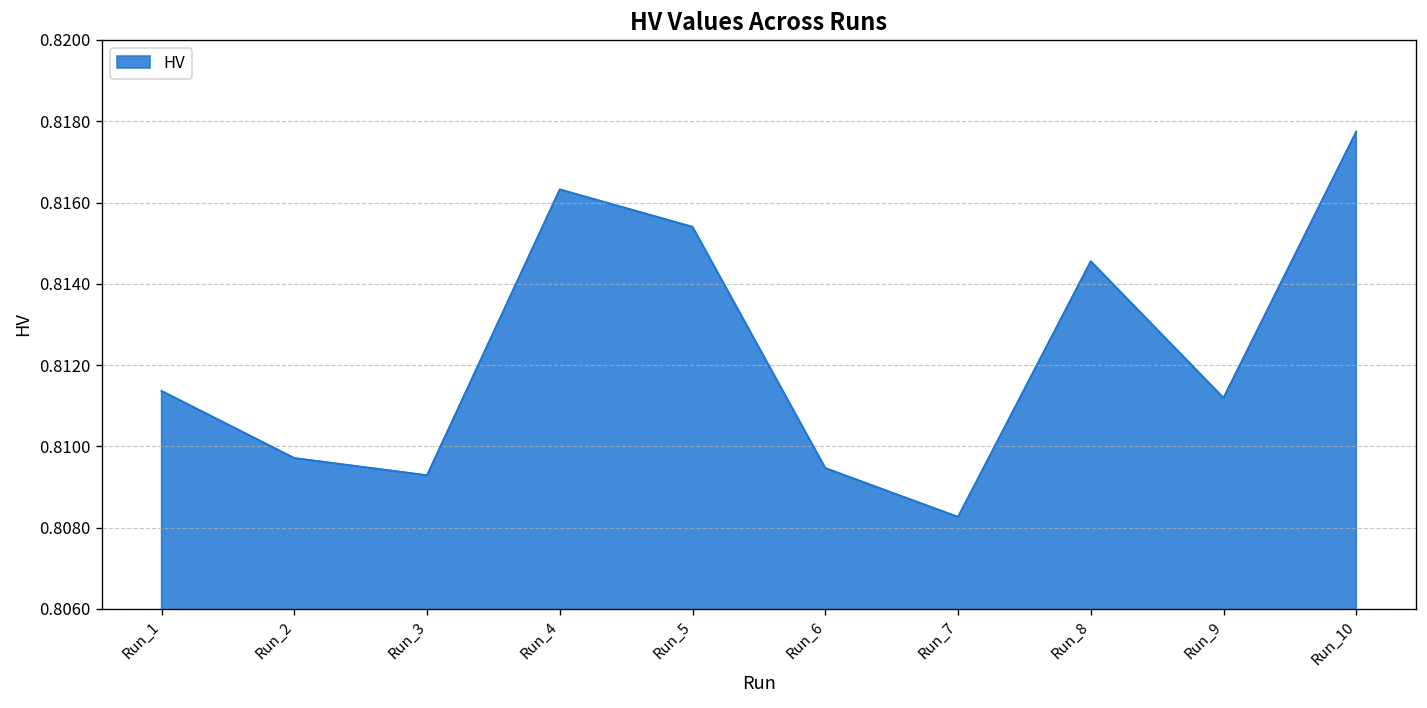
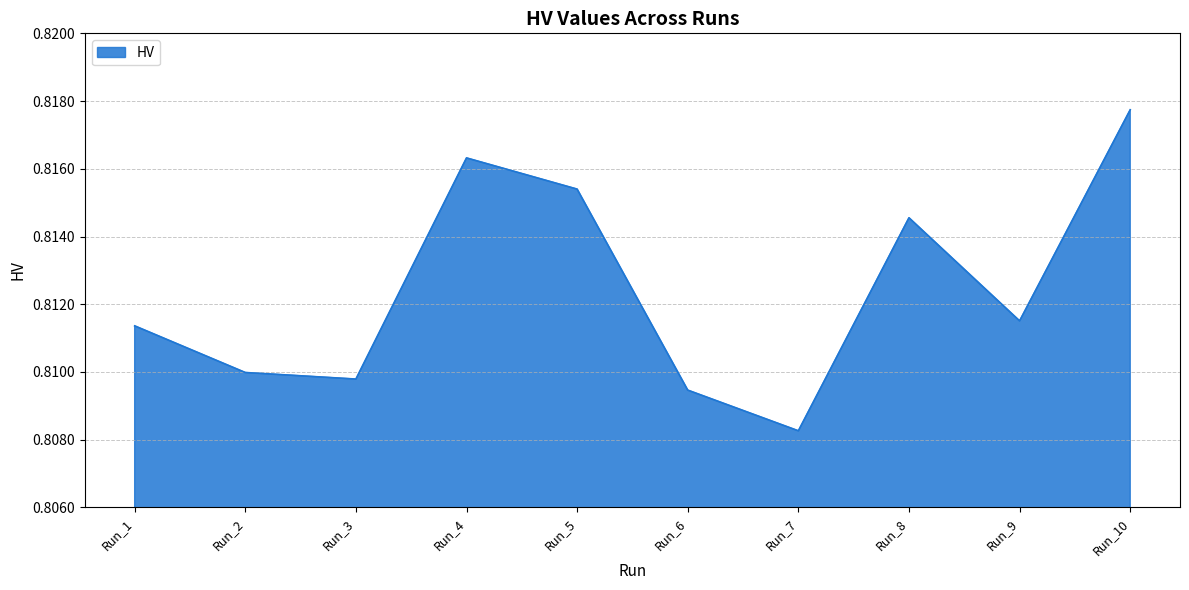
  {
    "Run_1": 0.8114,
-   "Run_2": 0.8097,
-   "Run_3": 0.8093,
+   "Run_2": 0.8100,
+   "Run_3": 0.8098,
    "Run_4": 0.8163,
    "Run_5": 0.8154,
    "Run_6": 0.8095,
    "Run_7": 0.8083,
    "Run_8": 0.8146,
-   "Run_9": 0.8112,
+   "Run_9": 0.8115,
    "Run_10": 0.8177
  }
